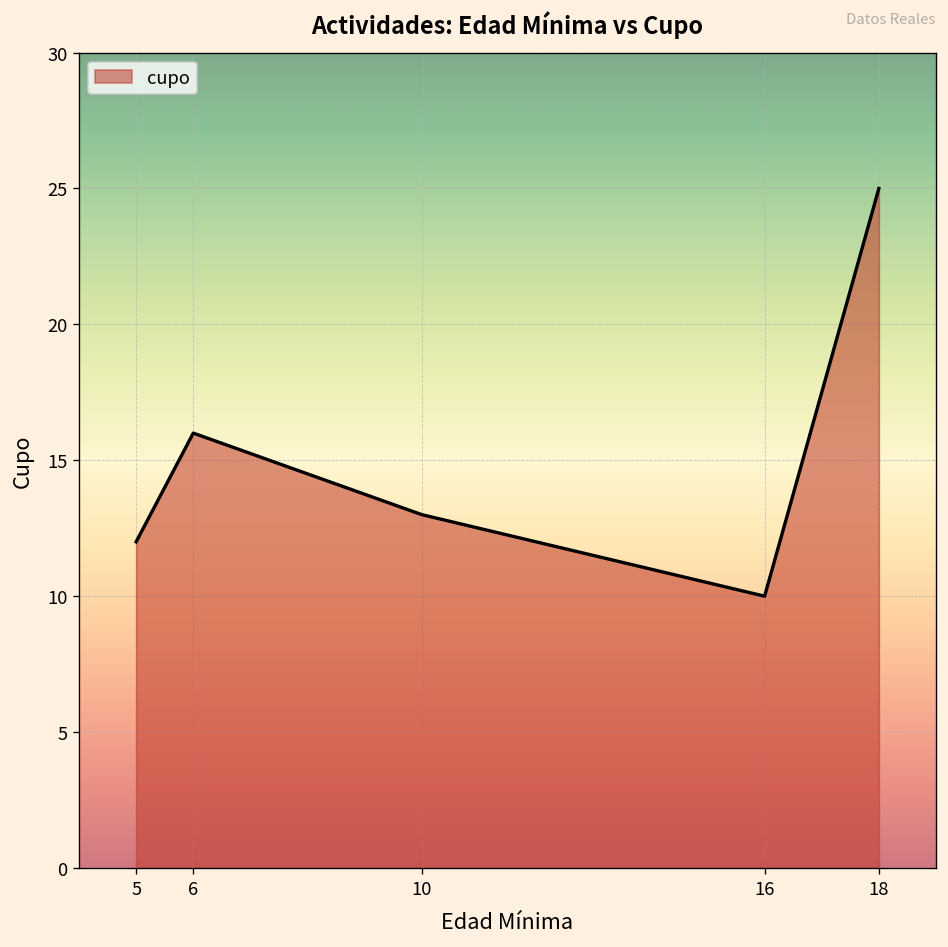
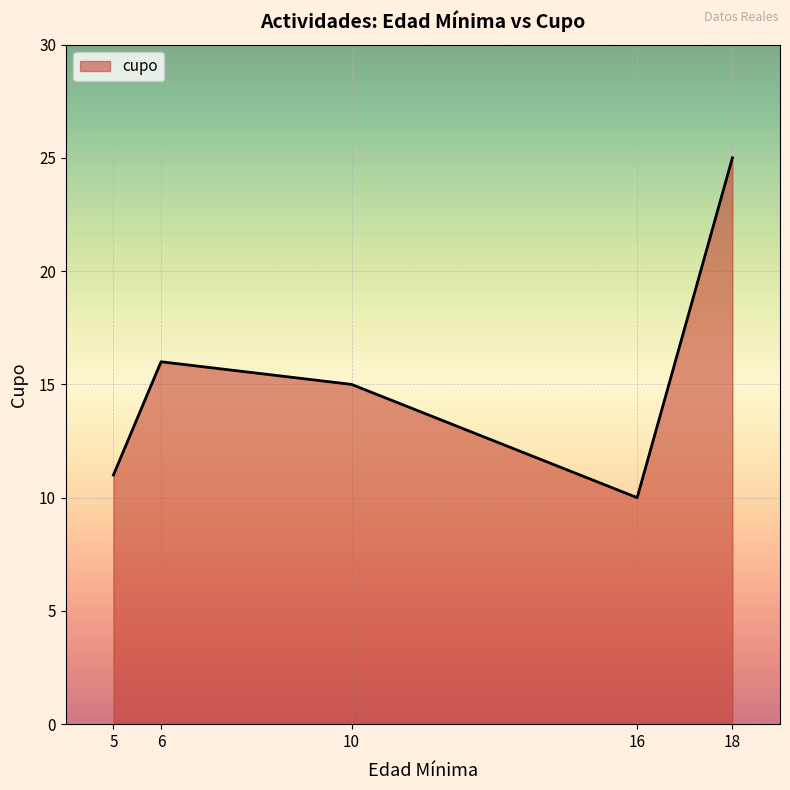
  {
-   "5": 12,
+   "5": 11,
    "6": 16,
-   "10": 13,
+   "10": 15,
    "16": 10,
    "18": 25
  }
